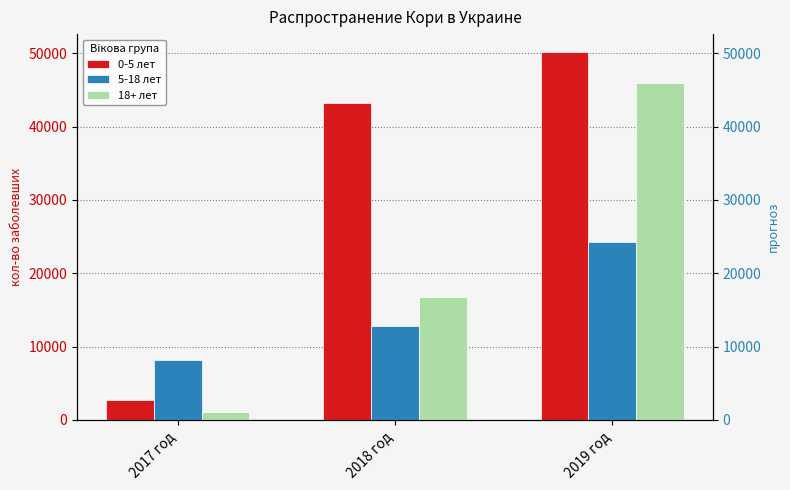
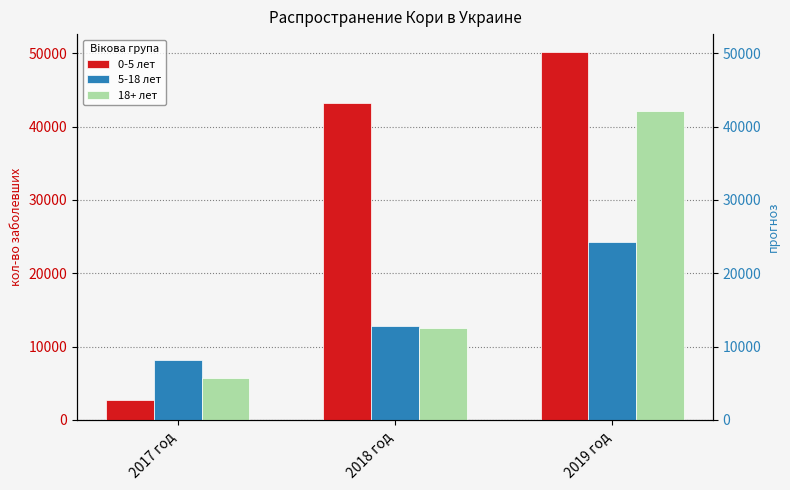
  {
    "0-5 лет": {
      "2017 год": 3000,
      "2018 год": 43000,
      "2019 год": 50000
    },
    "5-18 лет": {
      "2017 год": 8000,
      "2018 год": 13000,
      "2019 год": 24000
    },
    "18+ лет": {
-     "2017 год": 1000,
-     "2018 год": 17000,
-     "2019 год": 46000
+     "2017 год": 6000,
+     "2018 год": 13000,
+     "2019 год": 42000
    }
  }
